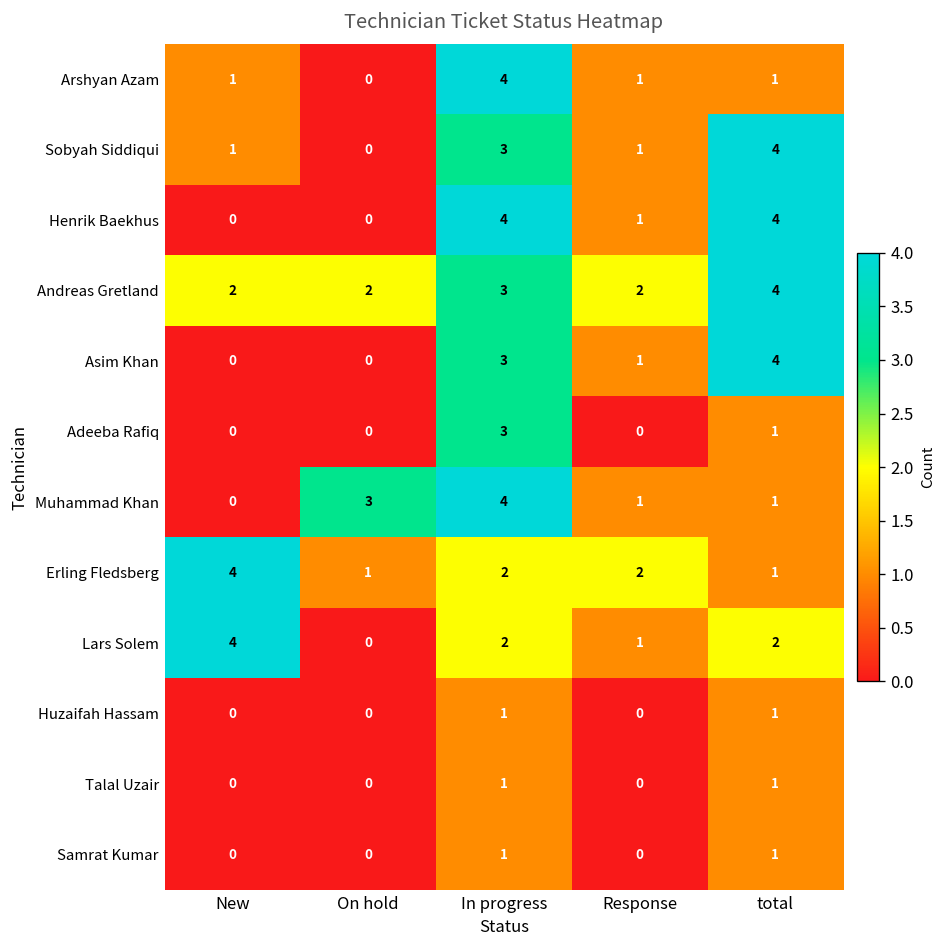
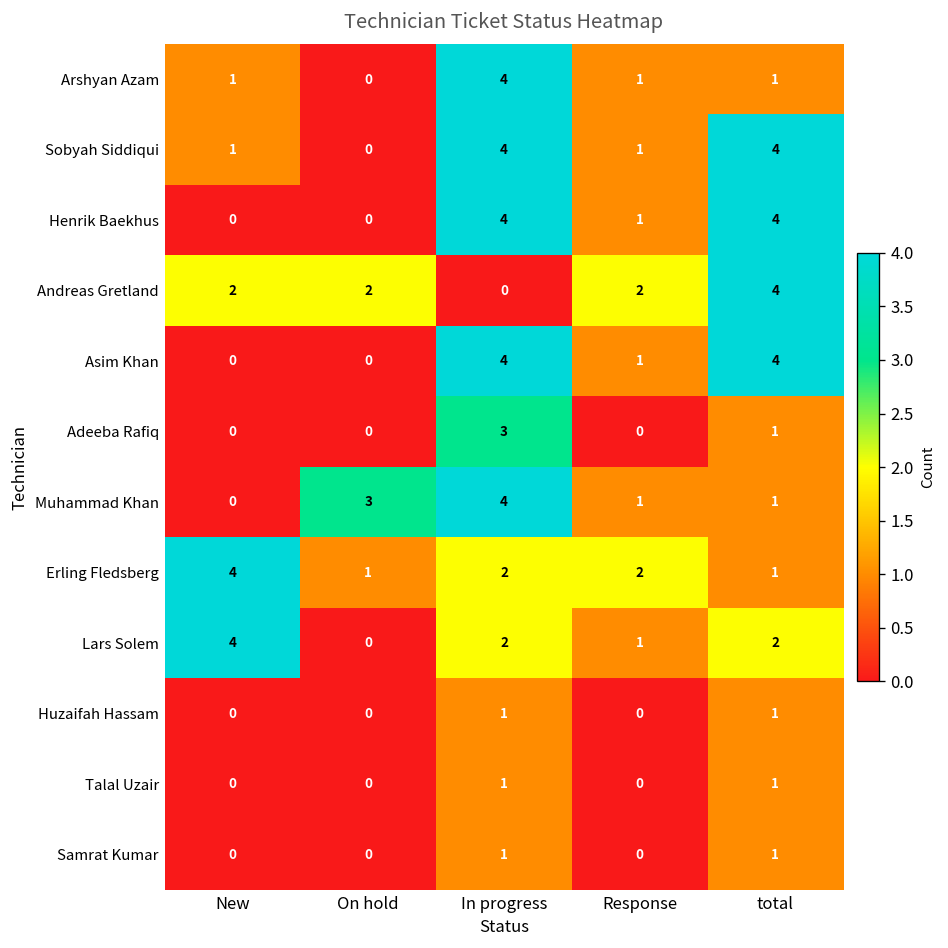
  {
    "Arshyan Azam": {
      "New": 1,
      "On hold": 0,
      "In progress": 4,
      "Response": 1,
      "total": 1
    },
    "Sobyah Siddiqui": {
      "New": 1,
      "On hold": 0,
-     "In progress": 3,
+     "In progress": 4,
      "Response": 1,
      "total": 4
    },
    "Henrik Baekhus": {
      "New": 0,
      "On hold": 0,
      "In progress": 4,
      "Response": 1,
      "total": 4
    },
    "Andreas Gretland": {
      "New": 2,
      "On hold": 2,
-     "In progress": 3,
+     "In progress": 0,
      "Response": 2,
      "total": 4
    },
    "Asim Khan": {
      "New": 0,
      "On hold": 0,
-     "In progress": 3,
+     "In progress": 4,
      "Response": 1,
      "total": 4
    },
    "Adeeba Rafiq": {
      "New": 0,
      "On hold": 0,
      "In progress": 3,
      "Response": 0,
      "total": 1
    },
    "Muhammad Khan": {
      "New": 0,
      "On hold": 3,
      "In progress": 4,
      "Response": 1,
      "total": 1
    },
    "Erling Fledsberg": {
      "New": 4,
      "On hold": 1,
      "In progress": 2,
      "Response": 2,
      "total": 1
    },
    "Lars Solem": {
      "New": 4,
      "On hold": 0,
      "In progress": 2,
      "Response": 1,
      "total": 2
    },
    "Huzaifah Hassam": {
      "New": 0,
      "On hold": 0,
      "In progress": 1,
      "Response": 0,
      "total": 1
    },
    "Talal Uzair": {
      "New": 0,
      "On hold": 0,
      "In progress": 1,
      "Response": 0,
      "total": 1
    },
    "Samrat Kumar": {
      "New": 0,
      "On hold": 0,
      "In progress": 1,
      "Response": 0,
      "total": 1
    }
  }
